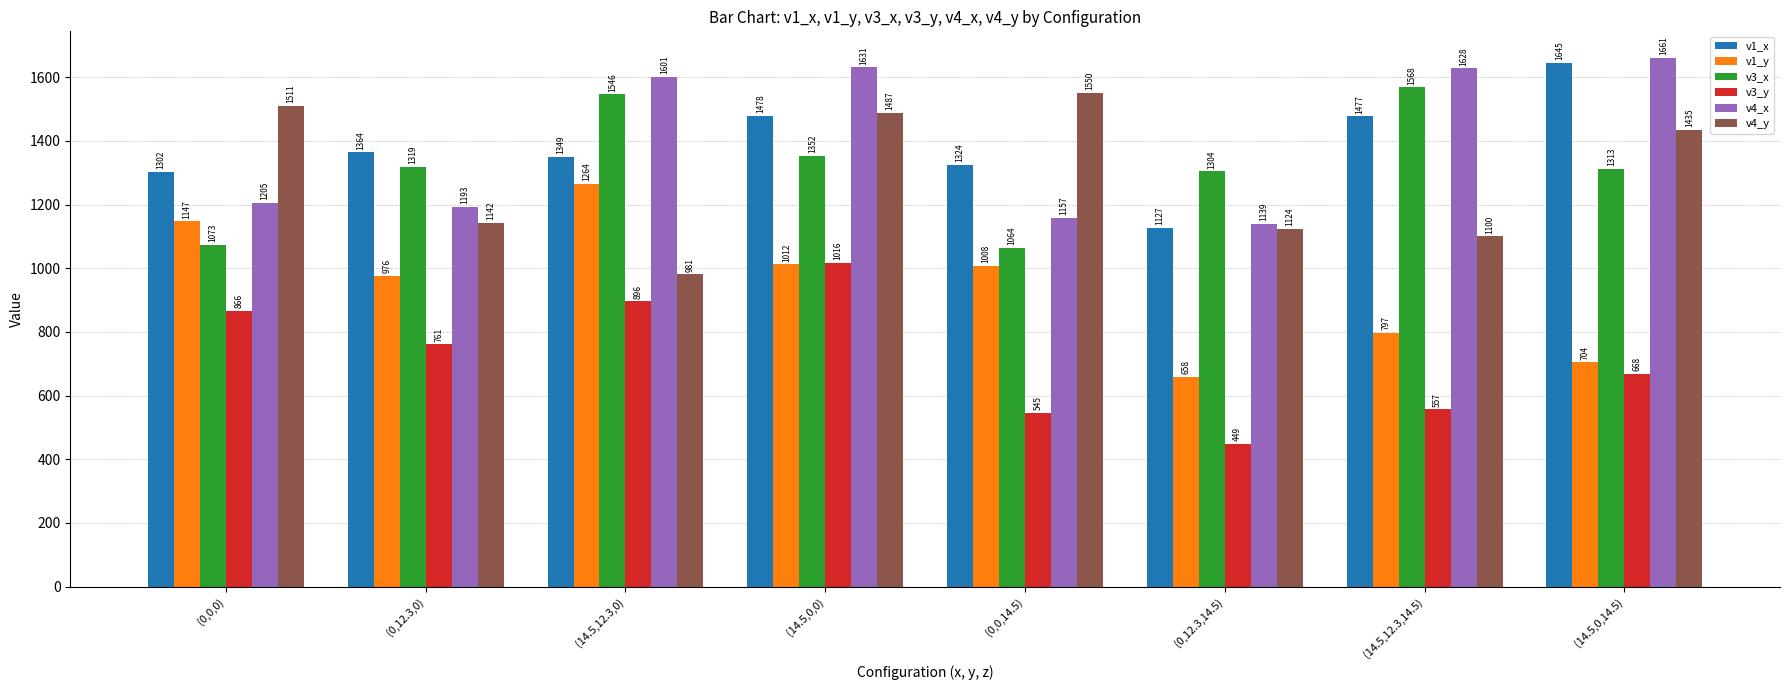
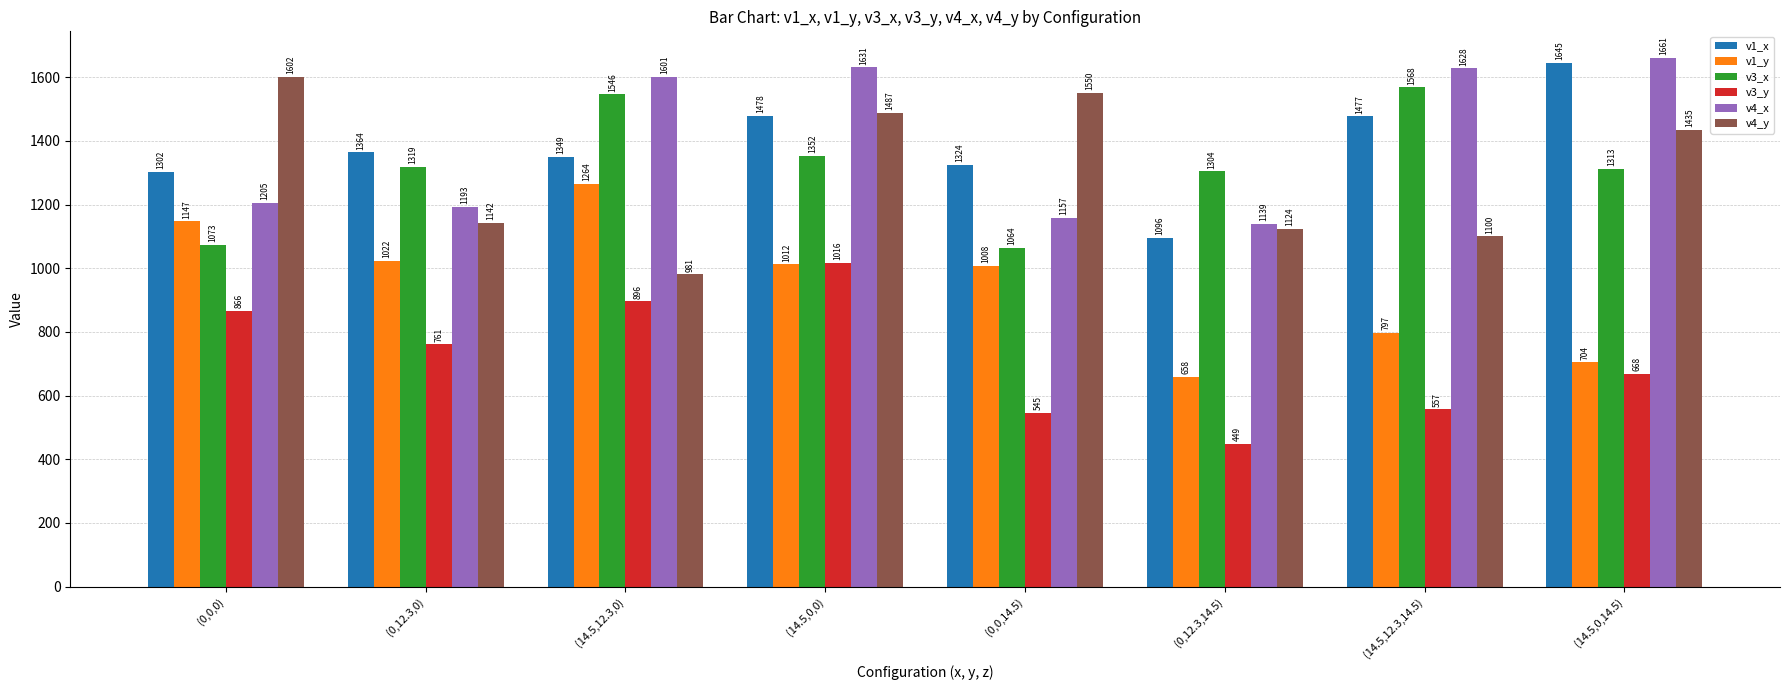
  {
    "v1_x": {
      "(0,0,0)": 1302,
      "(0,12.3,0)": 1364,
      "(14.5,12.3,0)": 1349,
      "(14.5,0,0)": 1478,
      "(0,0,14.5)": 1324,
-     "(0,12.3,14.5)": 1127,
+     "(0,12.3,14.5)": 1096,
      "(14.5,12.3,14.5)": 1477,
      "(14.5,0,14.5)": 1645
    },
    "v1_y": {
      "(0,0,0)": 1147,
-     "(0,12.3,0)": 976,
+     "(0,12.3,0)": 1022,
      "(14.5,12.3,0)": 1264,
      "(14.5,0,0)": 1012,
      "(0,0,14.5)": 1008,
      "(0,12.3,14.5)": 658,
      "(14.5,12.3,14.5)": 797,
      "(14.5,0,14.5)": 704
    },
    "v3_x": {
      "(0,0,0)": 1073,
      "(0,12.3,0)": 1319,
      "(14.5,12.3,0)": 1546,
      "(14.5,0,0)": 1352,
      "(0,0,14.5)": 1064,
      "(0,12.3,14.5)": 1304,
      "(14.5,12.3,14.5)": 1568,
      "(14.5,0,14.5)": 1313
    },
    "v3_y": {
      "(0,0,0)": 866,
      "(0,12.3,0)": 761,
      "(14.5,12.3,0)": 896,
      "(14.5,0,0)": 1016,
      "(0,0,14.5)": 545,
      "(0,12.3,14.5)": 449,
      "(14.5,12.3,14.5)": 557,
      "(14.5,0,14.5)": 668
    },
    "v4_x": {
      "(0,0,0)": 1205,
      "(0,12.3,0)": 1193,
      "(14.5,12.3,0)": 1601,
      "(14.5,0,0)": 1631,
      "(0,0,14.5)": 1157,
      "(0,12.3,14.5)": 1139,
      "(14.5,12.3,14.5)": 1628,
      "(14.5,0,14.5)": 1661
    },
    "v4_y": {
-     "(0,0,0)": 1511,
+     "(0,0,0)": 1602,
      "(0,12.3,0)": 1142,
      "(14.5,12.3,0)": 981,
      "(14.5,0,0)": 1487,
      "(0,0,14.5)": 1550,
      "(0,12.3,14.5)": 1124,
      "(14.5,12.3,14.5)": 1100,
      "(14.5,0,14.5)": 1435
    }
  }
